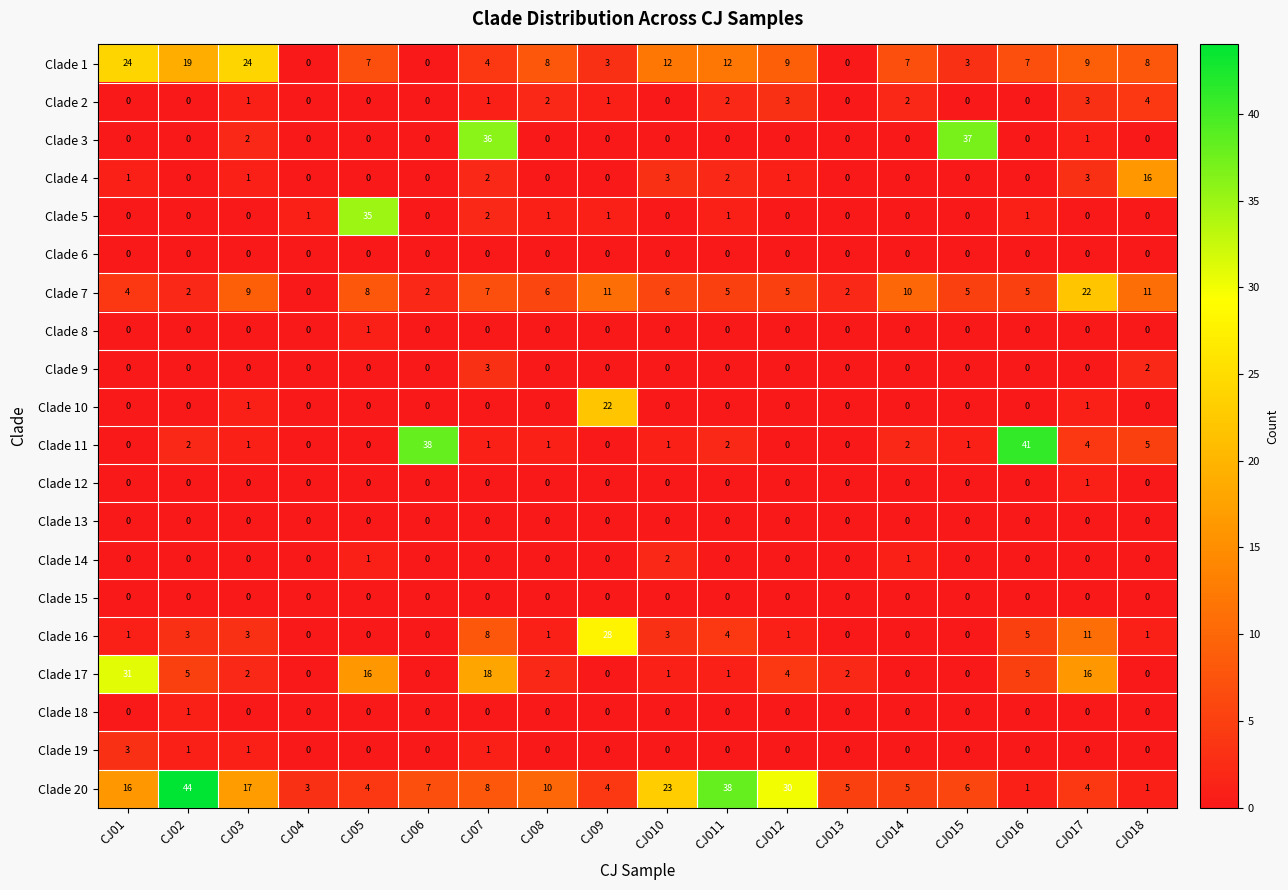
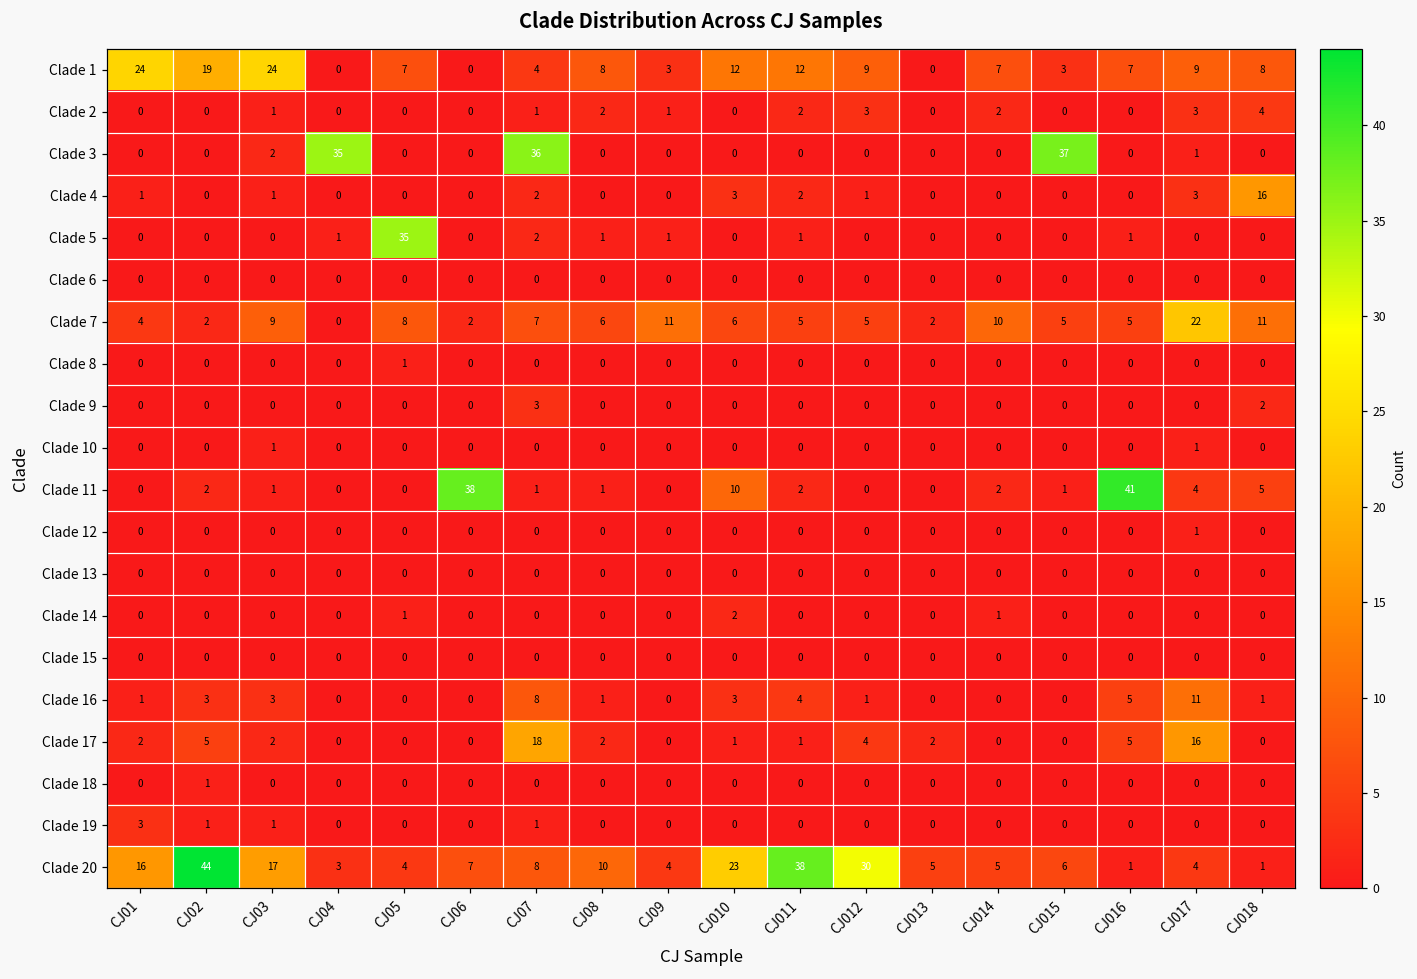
  {
    "Clade 3": {
      "CJ01": 0,
      "CJ02": 0,
      "CJ03": 2,
-     "CJ04": 0,
+     "CJ04": 35,
      "CJ05": 0,
      "CJ06": 0,
      "CJ07": 36,
      "CJ08": 0,
      "CJ09": 0,
      "CJ010": 0,
      "CJ011": 0,
      "CJ012": 0,
      "CJ013": 0,
      "CJ014": 0,
      "CJ015": 37,
      "CJ016": 0,
      "CJ017": 1,
      "CJ018": 0
    },
    "Clade 10": {
      "CJ01": 0,
      "CJ02": 0,
      "CJ03": 1,
      "CJ04": 0,
      "CJ05": 0,
      "CJ06": 0,
      "CJ07": 0,
      "CJ08": 0,
-     "CJ09": 22,
+     "CJ09": 0,
      "CJ010": 0,
      "CJ011": 0,
      "CJ012": 0,
      "CJ013": 0,
      "CJ014": 0,
      "CJ015": 0,
      "CJ016": 0,
      "CJ017": 1,
      "CJ018": 0
    },
    "Clade 11": {
      "CJ01": 0,
      "CJ02": 2,
      "CJ03": 1,
      "CJ04": 0,
      "CJ05": 0,
      "CJ06": 38,
      "CJ07": 1,
      "CJ08": 1,
      "CJ09": 0,
-     "CJ010": 1,
+     "CJ010": 10,
      "CJ011": 2,
      "CJ012": 0,
      "CJ013": 0,
      "CJ014": 2,
      "CJ015": 1,
      "CJ016": 41,
      "CJ017": 4,
      "CJ018": 5
    },
    "Clade 16": {
      "CJ01": 1,
      "CJ02": 3,
      "CJ03": 3,
      "CJ04": 0,
      "CJ05": 0,
      "CJ06": 0,
      "CJ07": 8,
      "CJ08": 1,
-     "CJ09": 28,
+     "CJ09": 0,
      "CJ010": 3,
      "CJ011": 4,
      "CJ012": 1,
      "CJ013": 0,
      "CJ014": 0,
      "CJ015": 0,
      "CJ016": 5,
      "CJ017": 11,
      "CJ018": 1
    },
    "Clade 17": {
-     "CJ01": 31,
+     "CJ01": 2,
      "CJ02": 5,
      "CJ03": 2,
      "CJ04": 0,
-     "CJ05": 16,
+     "CJ05": 0,
      "CJ06": 0,
      "CJ07": 18,
      "CJ08": 2,
      "CJ09": 0,
      "CJ010": 1,
      "CJ011": 1,
      "CJ012": 4,
      "CJ013": 2,
      "CJ014": 0,
      "CJ015": 0,
      "CJ016": 5,
      "CJ017": 16,
      "CJ018": 0
    }
  }
